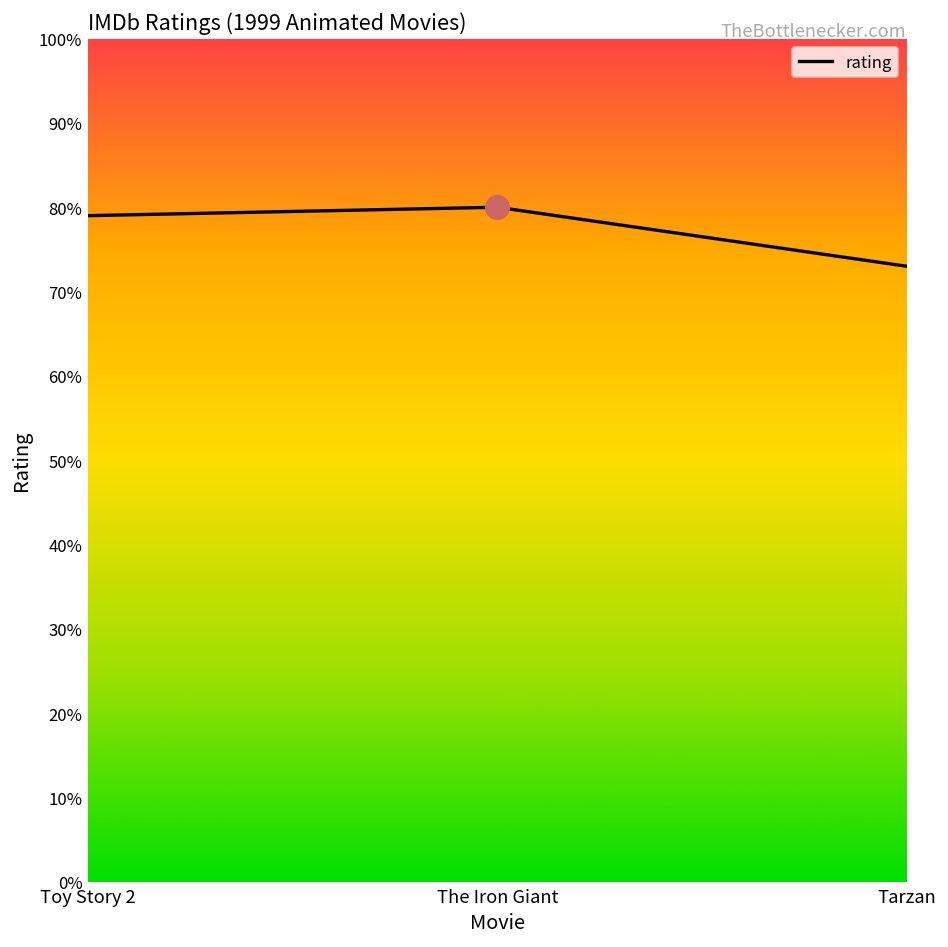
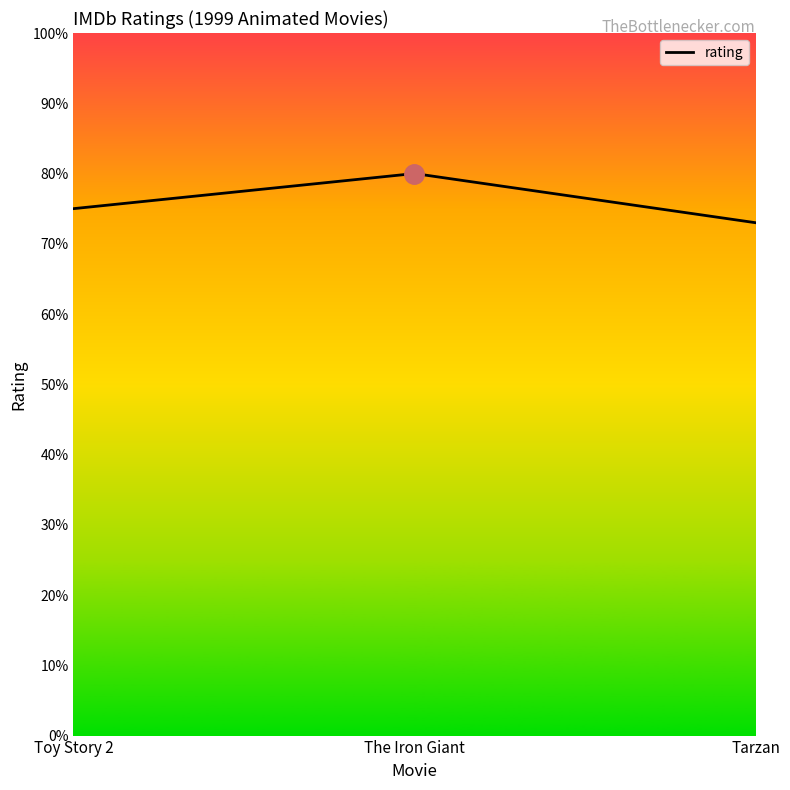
  {
    "rating": {
-     "Toy Story 2": "79%",
+     "Toy Story 2": "75%",
      "Tarzan": "73%"
    }
  }
